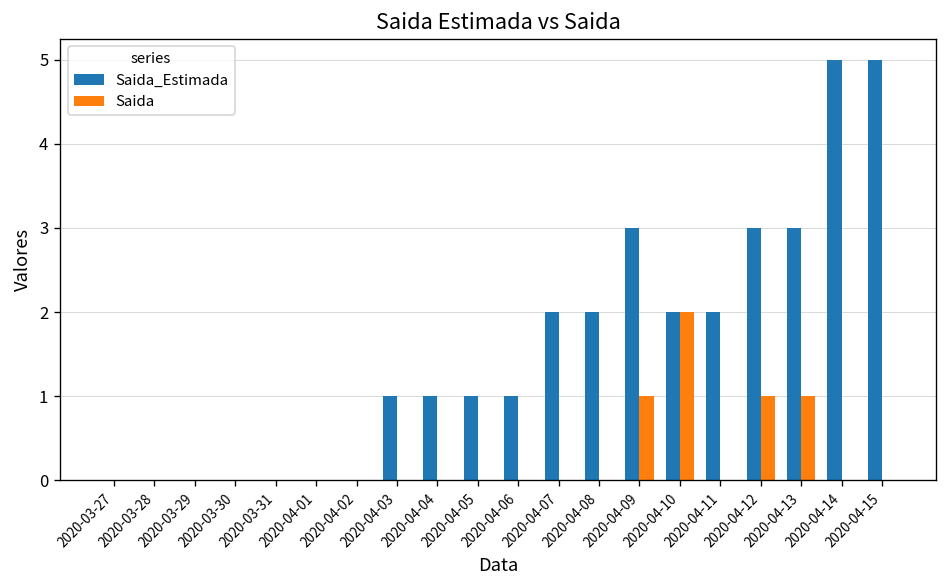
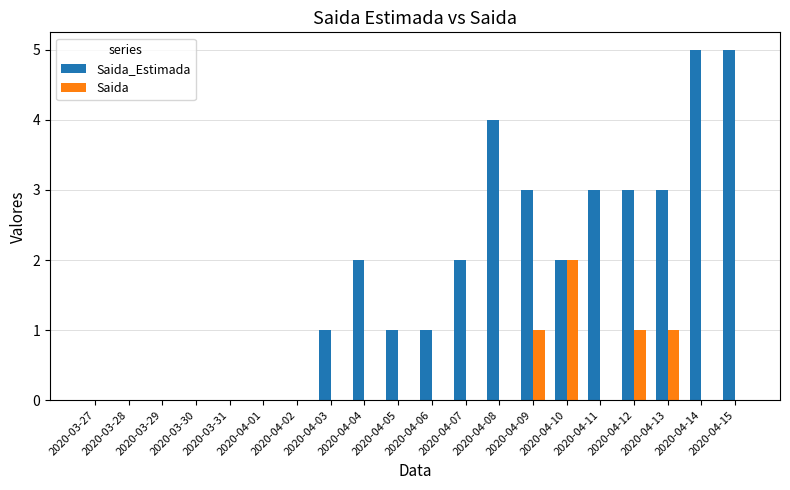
  {
    "Saida_Estimada": {
      "2020-03-27": 0,
      "2020-03-28": 0,
      "2020-03-29": 0,
      "2020-03-30": 0,
      "2020-03-31": 0,
      "2020-04-01": 0,
      "2020-04-02": 0,
      "2020-04-03": 1,
-     "2020-04-04": 1,
+     "2020-04-04": 2,
      "2020-04-05": 1,
      "2020-04-06": 1,
      "2020-04-07": 2,
-     "2020-04-08": 2,
+     "2020-04-08": 4,
      "2020-04-09": 3,
      "2020-04-10": 2,
-     "2020-04-11": 2,
+     "2020-04-11": 3,
      "2020-04-12": 3,
      "2020-04-13": 3,
      "2020-04-14": 5,
      "2020-04-15": 5
    },
    "Saida": {
      "2020-03-27": 0,
      "2020-03-28": 0,
      "2020-03-29": 0,
      "2020-03-30": 0,
      "2020-03-31": 0,
      "2020-04-01": 0,
      "2020-04-02": 0,
      "2020-04-03": 0,
      "2020-04-04": 0,
      "2020-04-05": 0,
      "2020-04-06": 0,
      "2020-04-07": 0,
      "2020-04-08": 0,
      "2020-04-09": 1,
      "2020-04-10": 2,
      "2020-04-11": 0,
      "2020-04-12": 1,
      "2020-04-13": 1,
      "2020-04-14": 0,
      "2020-04-15": 0
    }
  }
